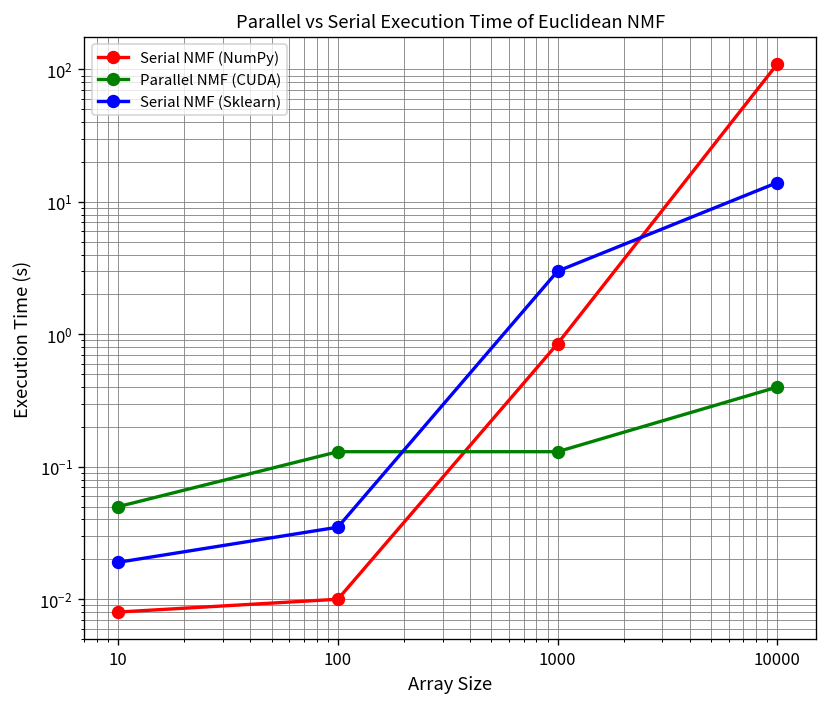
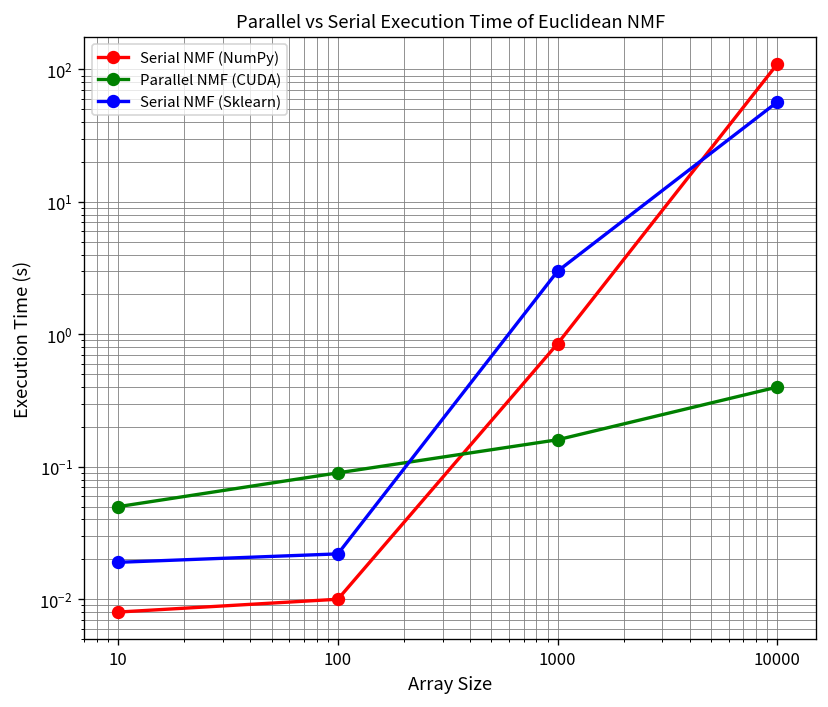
  {
    "Serial NMF (NumPy)": {
      "10": 0.008,
      "100": 0.010,
      "1000": 0.9,
      "10000": 110
    },
    "Parallel NMF (CUDA)": {
      "10": 0.05,
-     "100": 0.13,
-     "1000": 0.13,
+     "100": 0.09,
+     "1000": 0.16,
      "10000": 0.40
    },
    "Serial NMF (Sklearn)": {
      "10": 0.019,
-     "100": 0.035,
+     "100": 0.022,
      "1000": 3.0,
-     "10000": 14
+     "10000": 60
    }
  }
